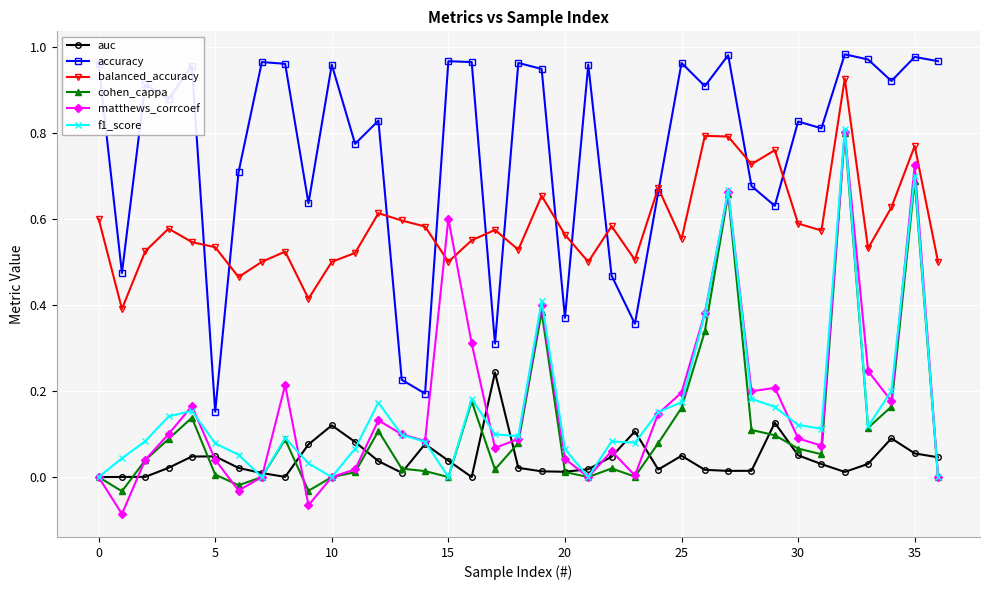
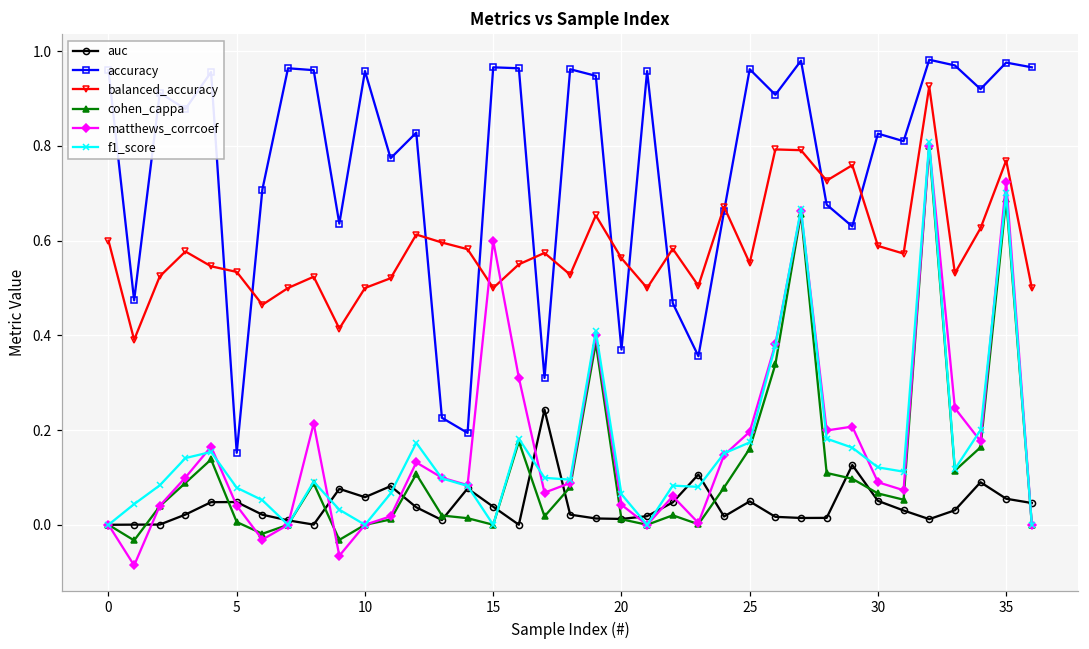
  {
    "auc": {
      "5": 0.05,
-     "10": 0.12,
+     "10": 0.06,
      "15": 0.04,
      "25": 0.05,
      "30": 0.05,
      "35": 0.06
    },
    "accuracy": {
      "5": 0.15,
      "10": 0.96,
      "15": 0.97,
      "20": 0.37,
      "25": 0.96,
      "30": 0.83,
      "35": 0.98
    },
    "balanced_accuracy": {
      "0": 0.60,
      "5": 0.53,
      "10": 0.50,
      "15": 0.50,
      "20": 0.56,
      "25": 0.55,
      "30": 0.59,
      "35": 0.77
    },
    "cohen_cappa": {
      "5": 0.01,
      "25": 0.16,
      "30": 0.07,
      "35": 0.69
    },
    "matthews_corrcoef": {
      "5": 0.04,
      "15": 0.60,
      "20": 0.04,
      "25": 0.20,
      "30": 0.09,
      "35": 0.72
    },
    "f1_score": {
      "5": 0.08,
      "20": 0.06,
      "25": 0.17,
      "30": 0.12,
      "35": 0.70
    }
  }
